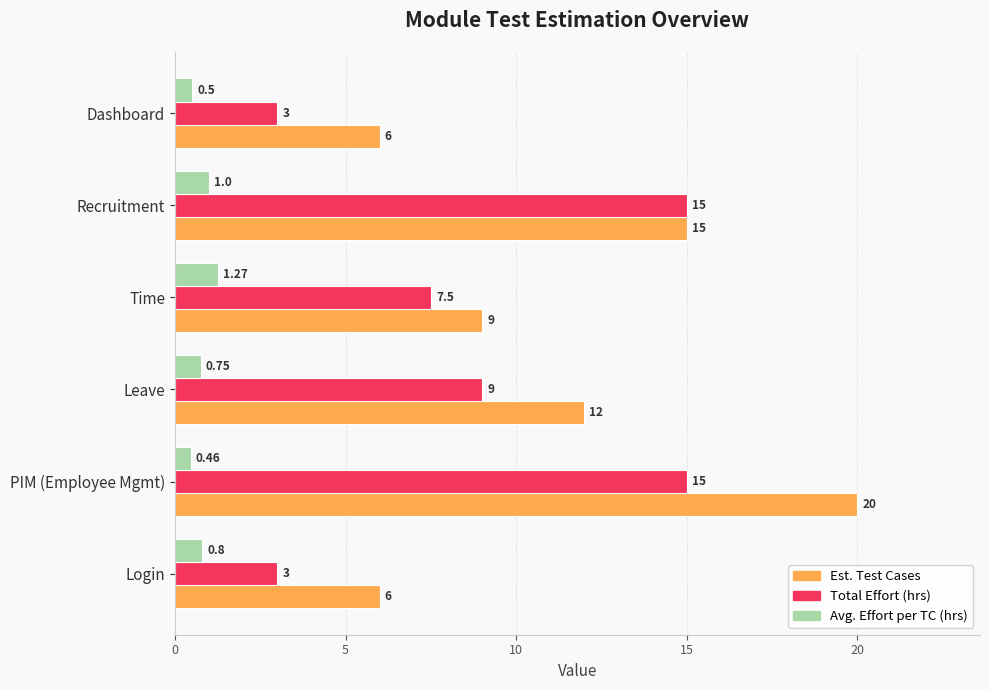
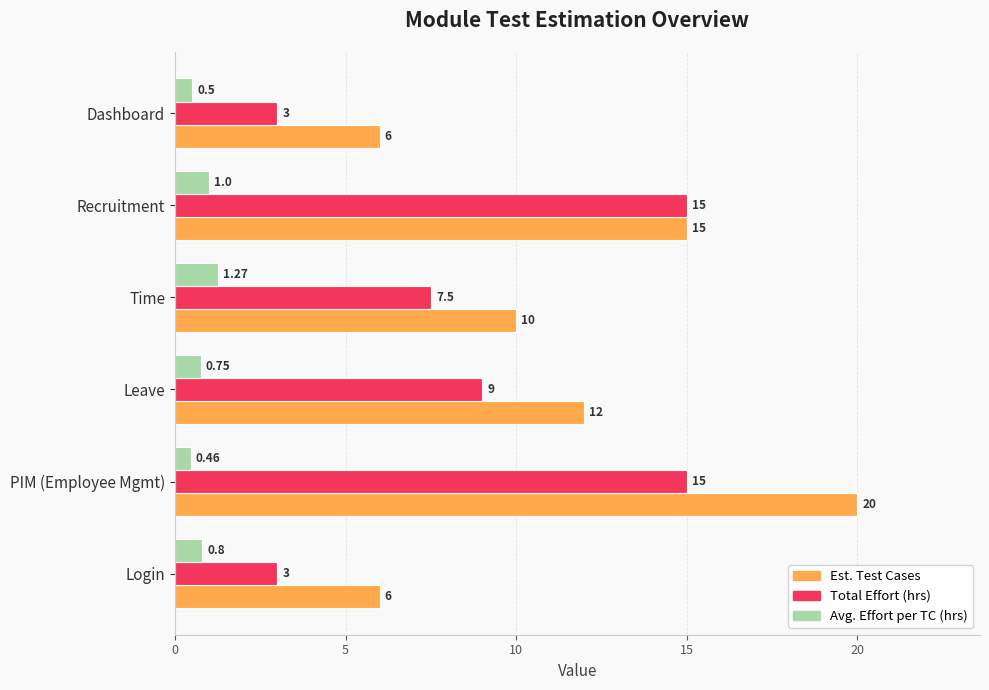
  {
    "Est. Test Cases": {
      "Dashboard": 6,
      "Recruitment": 15,
-     "Time": 9,
+     "Time": 10,
      "Leave": 12,
      "PIM (Employee Mgmt)": 20,
      "Login": 6
    },
    "Total Effort (hrs)": {
      "Dashboard": 3,
      "Recruitment": 15,
      "Time": 7.5,
      "Leave": 9,
      "PIM (Employee Mgmt)": 15,
      "Login": 3
    },
    "Avg. Effort per TC (hrs)": {
      "Dashboard": 0.5,
      "Recruitment": 1.0,
      "Time": 1.27,
      "Leave": 0.75,
      "PIM (Employee Mgmt)": 0.46,
      "Login": 0.8
    }
  }
